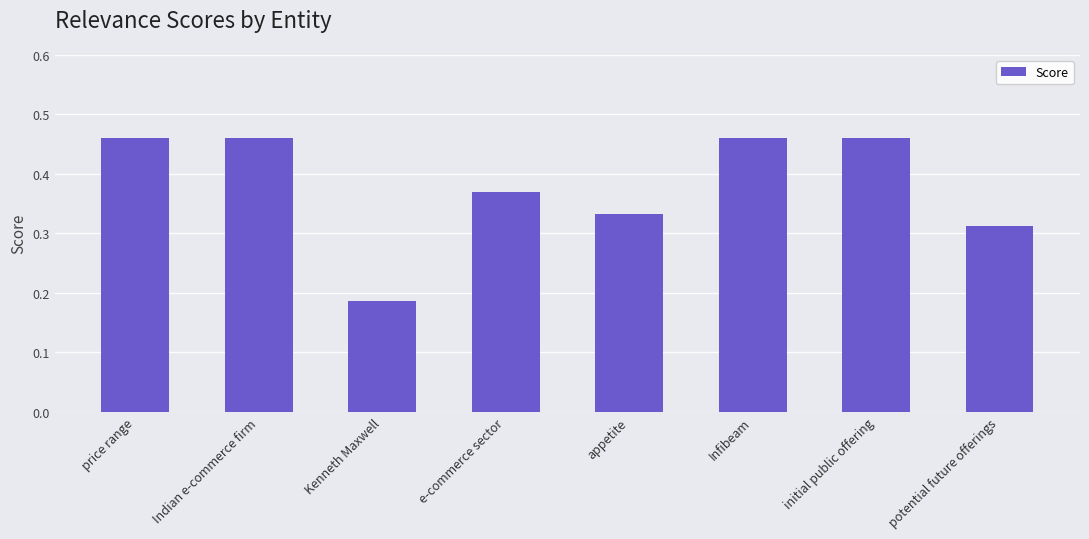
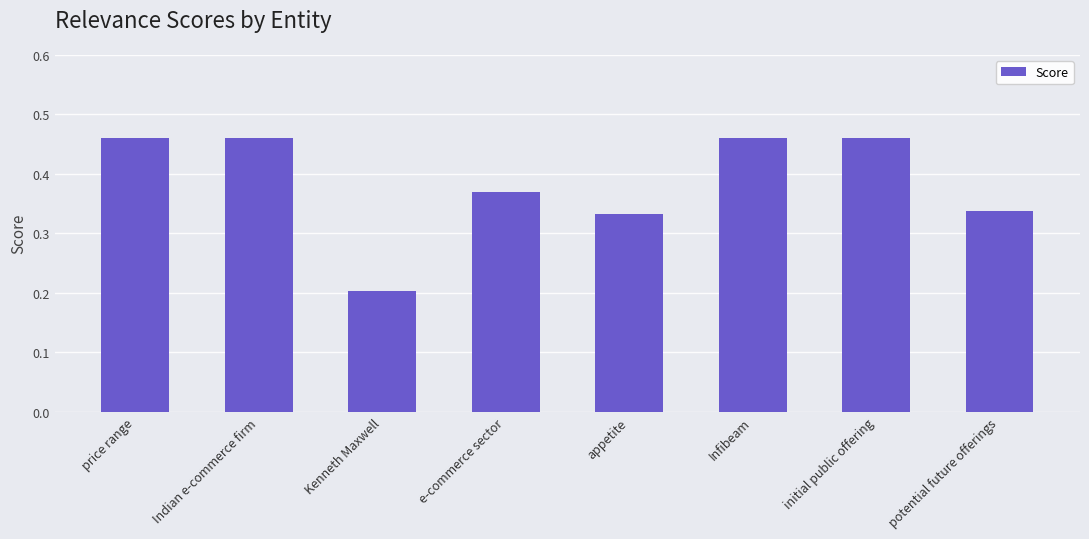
  {
    "price range": 0.46,
    "Indian e-commerce firm": 0.46,
-   "Kenneth Maxwell": 0.19,
+   "Kenneth Maxwell": 0.20,
    "e-commerce sector": 0.37,
    "appetite": 0.33,
    "Infibeam": 0.46,
    "initial public offering": 0.46,
-   "potential future offerings": 0.31
+   "potential future offerings": 0.34
  }
